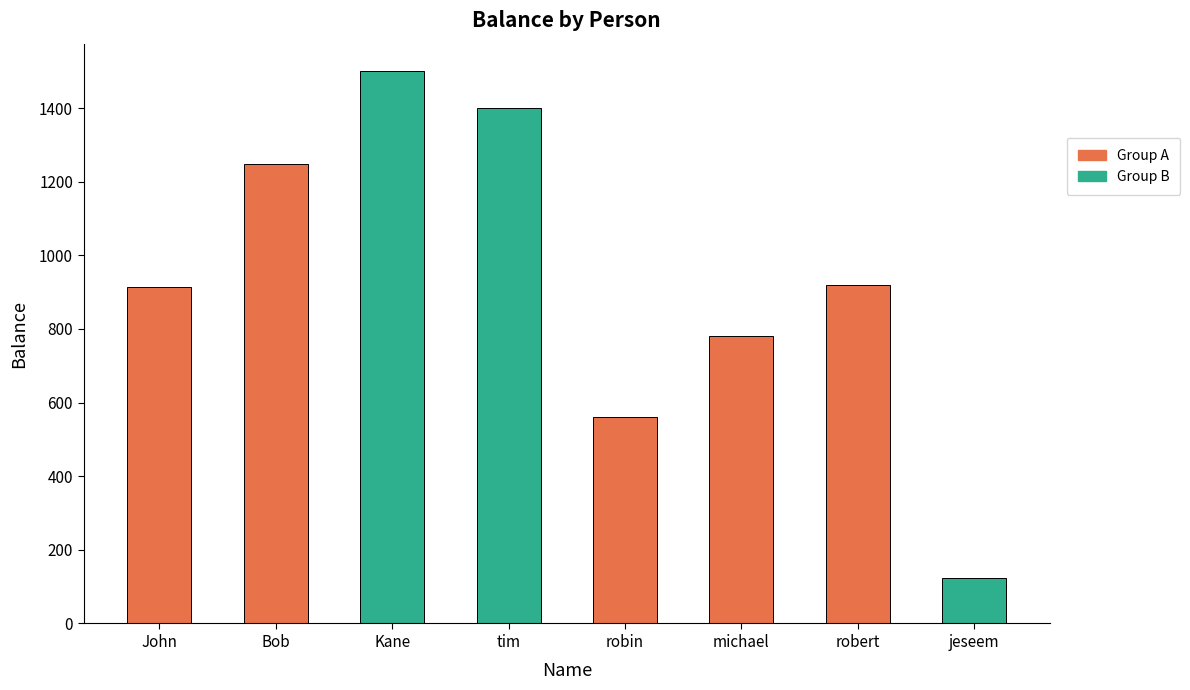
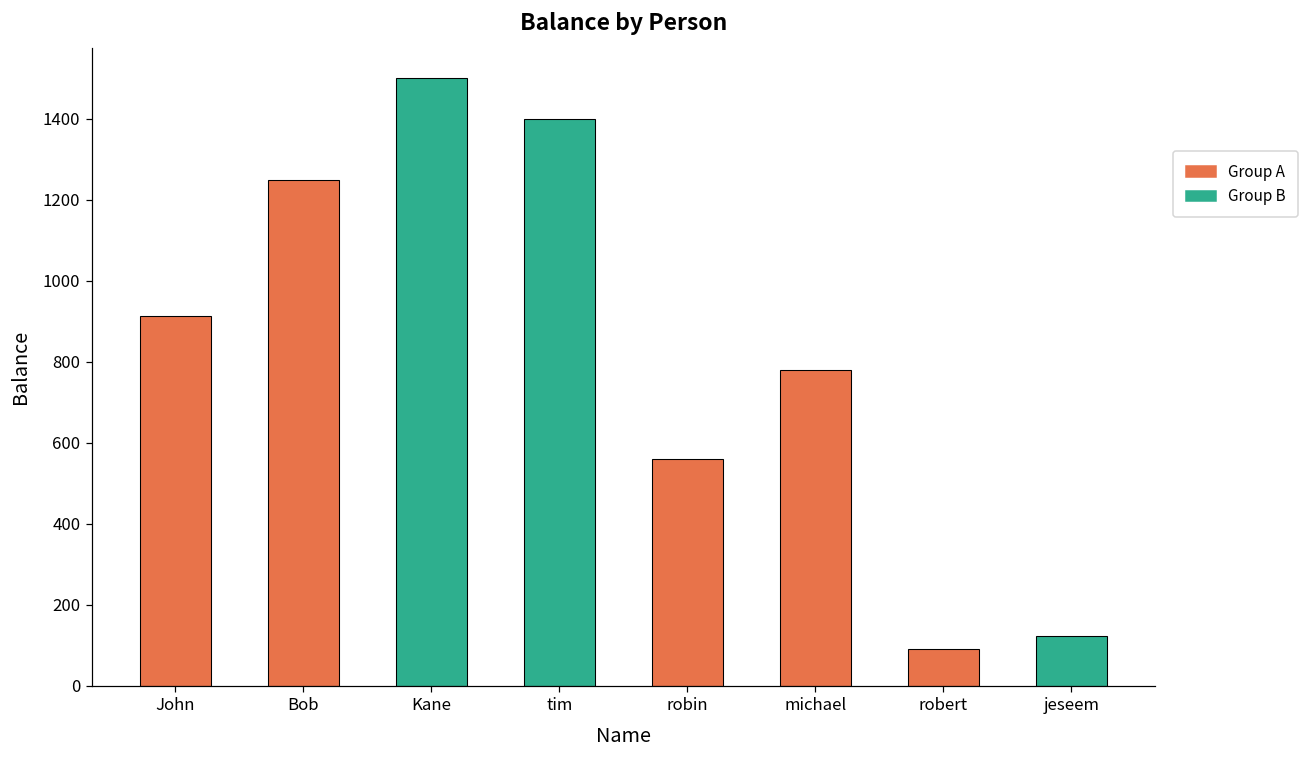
  {
    "John": 910,
    "Bob": 1250,
    "Kane": 1500,
    "tim": 1400,
    "robin": 560,
    "michael": 780,
-   "robert": 920,
+   "robert": 90,
    "jeseem": 120
  }
